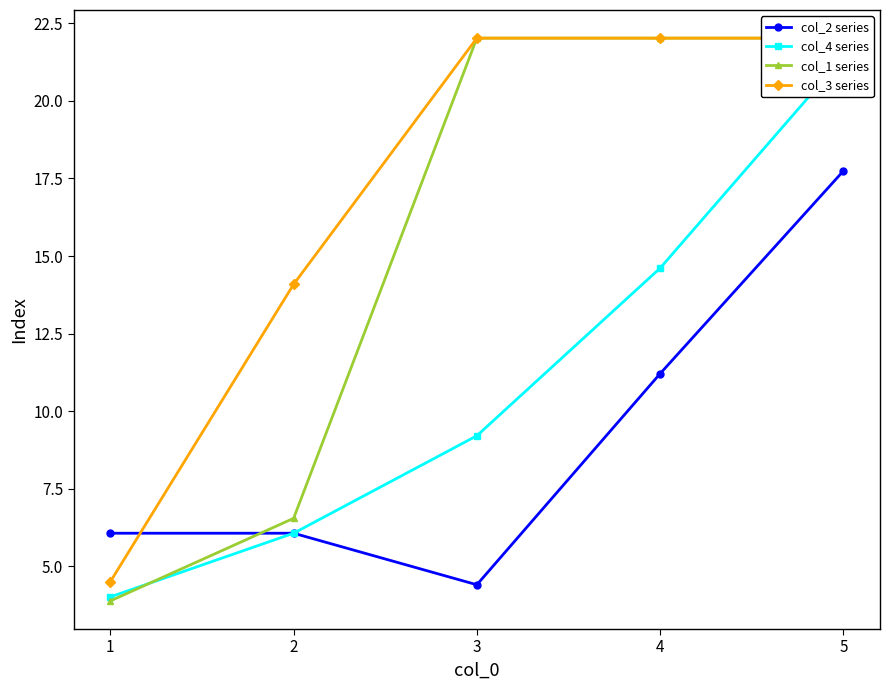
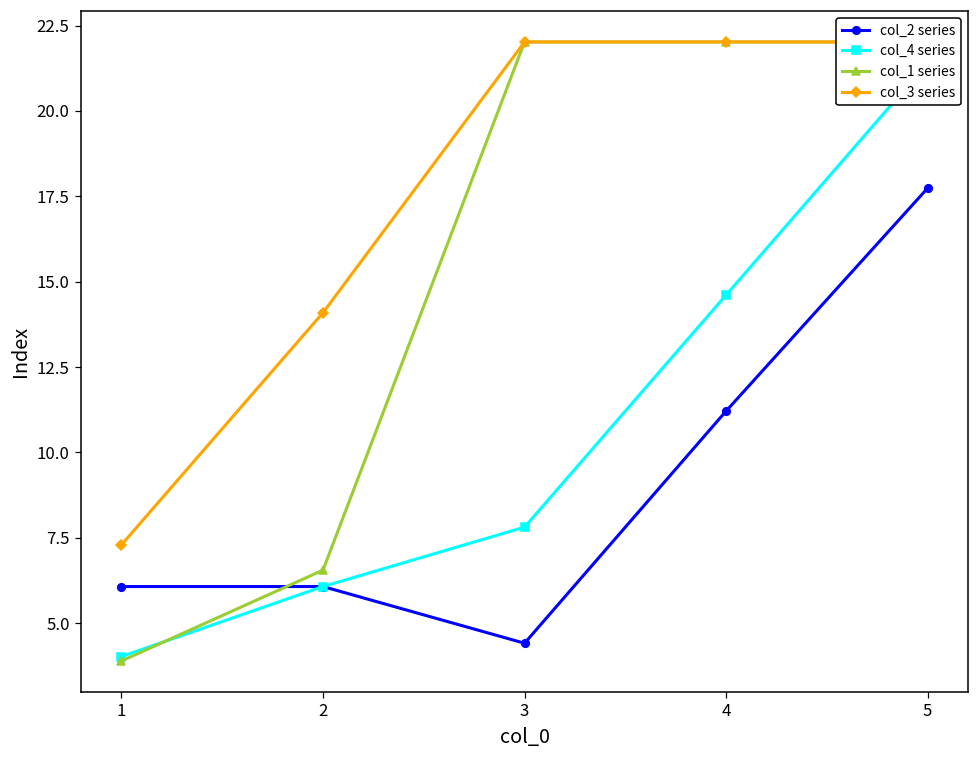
  {
    "col_2 series": {
      "1": 6.1,
      "3": 4.4,
      "4": 11.2,
      "5": 17.7
    },
    "col_4 series": {
      "1": 4.0,
-     "3": 9.2,
+     "3": 7.8,
      "4": 14.6
    },
    "col_1 series": {
      "1": 3.9,
      "2": 6.6
    },
    "col_3 series": {
-     "1": 4.5,
+     "1": 7.3,
      "2": 14.1
    }
  }
